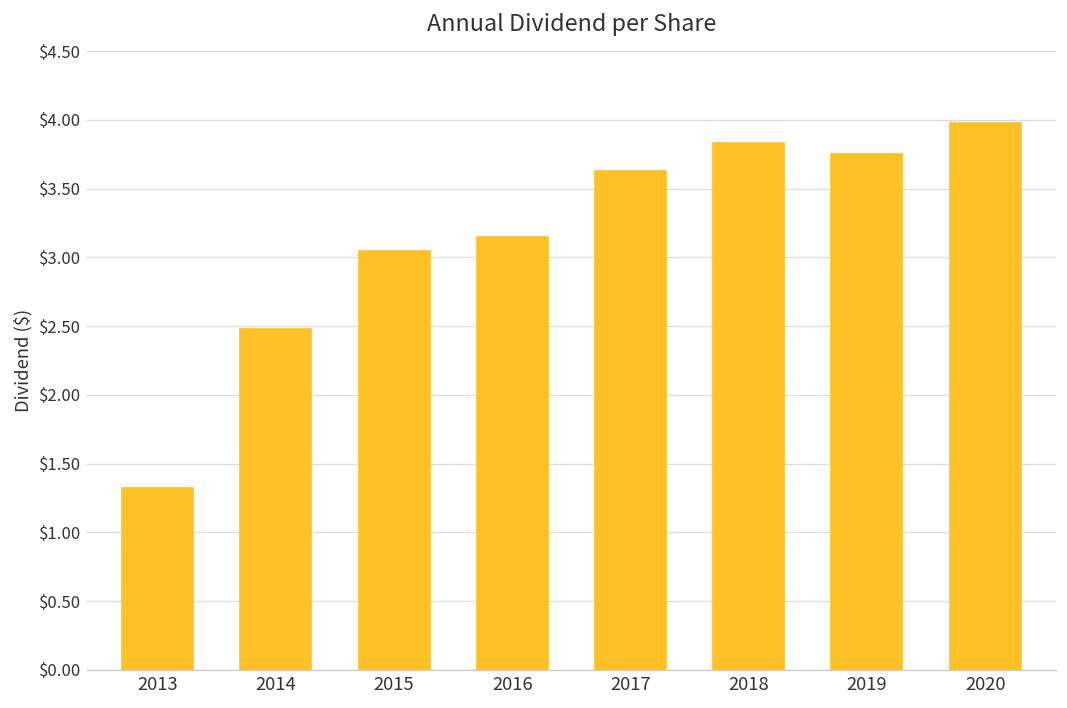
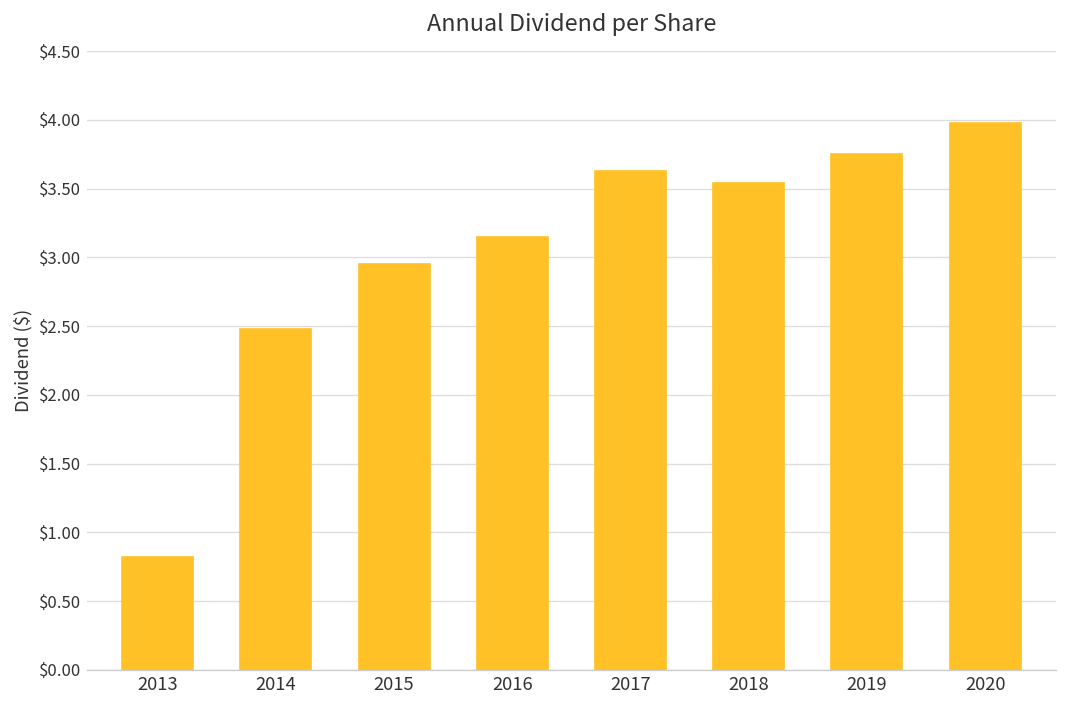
  {
-   "2013": "$1.32",
+   "2013": "$0.82",
    "2014": "$2.48",
-   "2015": "$3.05",
+   "2015": "$2.95",
    "2016": "$3.15",
    "2017": "$3.63",
-   "2018": "$3.83",
+   "2018": "$3.54",
    "2019": "$3.75",
    "2020": "$3.98"
  }
